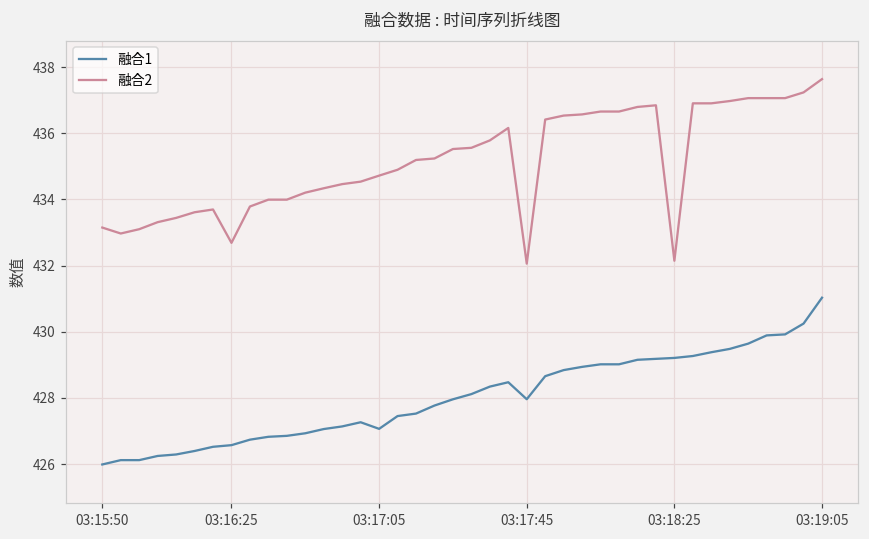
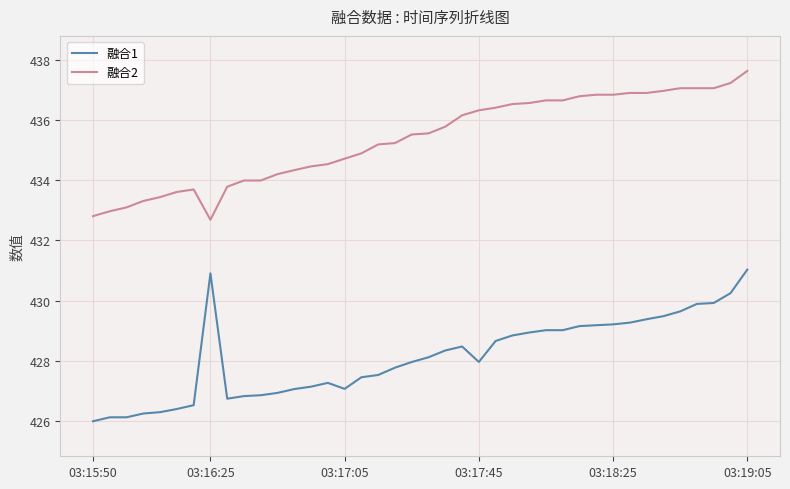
  {
    "融合1": {
      "03:15:50": 426.0,
-     "03:16:25": 426.6,
+     "03:16:25": 430.9,
      "03:17:05": 427.1,
      "03:17:45": 428.0,
      "03:18:25": 429.2,
      "03:19:05": 431.0
    },
    "融合2": {
-     "03:15:50": 433.1,
+     "03:15:50": 432.8,
      "03:16:25": 432.7,
      "03:17:05": 434.7,
-     "03:17:45": 432.1,
-     "03:18:25": 432.1,
+     "03:17:45": 436.3,
+     "03:18:25": 436.8,
      "03:19:05": 437.6
    }
  }
